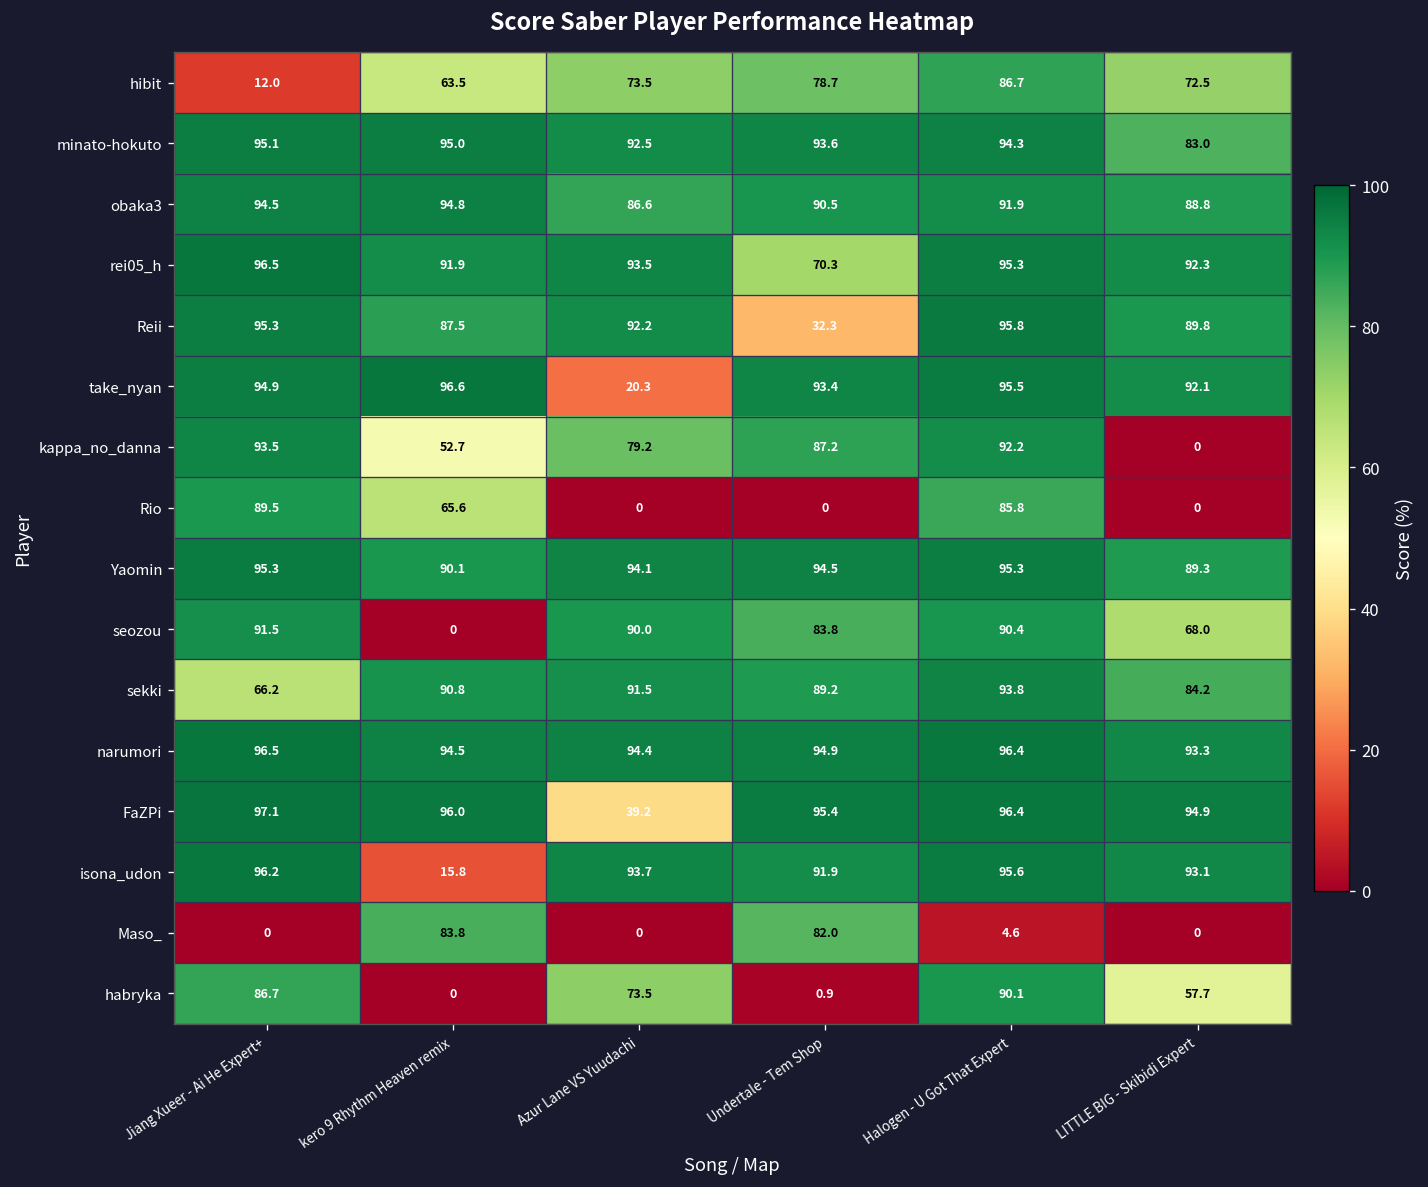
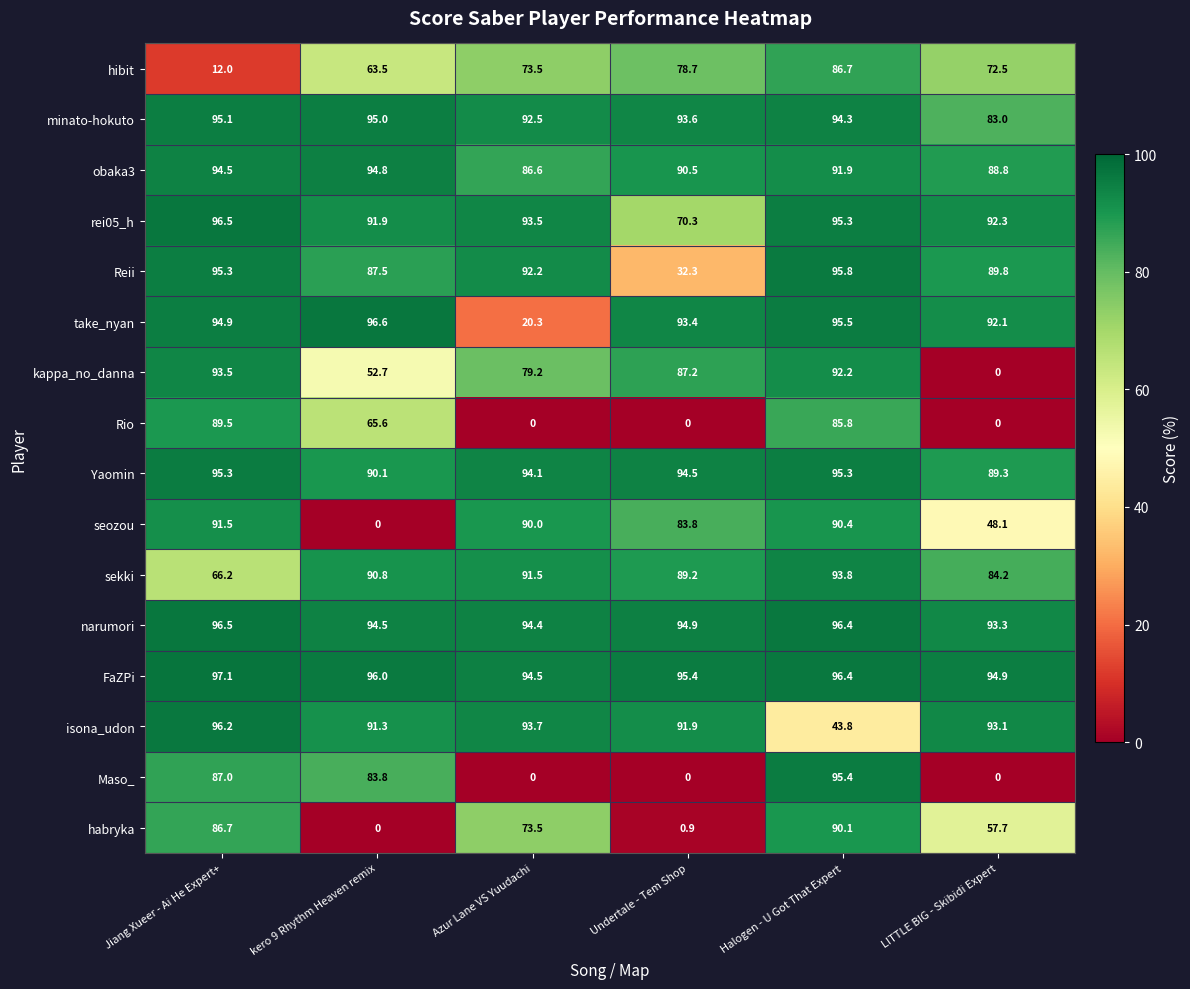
  {
    "hibit": {
      "Jiang Xueer - Ai He Expert+": 12.0,
      "kero 9 Rhythm Heaven remix": 63.5,
      "Azur Lane VS Yuudachi": 73.5,
      "Undertale - Tem Shop": 78.7,
      "Halogen - U Got That Expert": 86.7,
      "LITTLE BIG - Skibidi Expert": 72.5
    },
    "minato-hokuto": {
      "Jiang Xueer - Ai He Expert+": 95.1,
      "kero 9 Rhythm Heaven remix": 95.0,
      "Azur Lane VS Yuudachi": 92.5,
      "Undertale - Tem Shop": 93.6,
      "Halogen - U Got That Expert": 94.3,
      "LITTLE BIG - Skibidi Expert": 83.0
    },
    "obaka3": {
      "Jiang Xueer - Ai He Expert+": 94.5,
      "kero 9 Rhythm Heaven remix": 94.8,
      "Azur Lane VS Yuudachi": 86.6,
      "Undertale - Tem Shop": 90.5,
      "Halogen - U Got That Expert": 91.9,
      "LITTLE BIG - Skibidi Expert": 88.8
    },
    "rei05_h": {
      "Jiang Xueer - Ai He Expert+": 96.5,
      "kero 9 Rhythm Heaven remix": 91.9,
      "Azur Lane VS Yuudachi": 93.5,
      "Undertale - Tem Shop": 70.3,
      "Halogen - U Got That Expert": 95.3,
      "LITTLE BIG - Skibidi Expert": 92.3
    },
    "Reii": {
      "Jiang Xueer - Ai He Expert+": 95.3,
      "kero 9 Rhythm Heaven remix": 87.5,
      "Azur Lane VS Yuudachi": 92.2,
      "Undertale - Tem Shop": 32.3,
      "Halogen - U Got That Expert": 95.8,
      "LITTLE BIG - Skibidi Expert": 89.8
    },
    "take_nyan": {
      "Jiang Xueer - Ai He Expert+": 94.9,
      "kero 9 Rhythm Heaven remix": 96.6,
      "Azur Lane VS Yuudachi": 20.3,
      "Undertale - Tem Shop": 93.4,
      "Halogen - U Got That Expert": 95.5,
      "LITTLE BIG - Skibidi Expert": 92.1
    },
    "kappa_no_danna": {
      "Jiang Xueer - Ai He Expert+": 93.5,
      "kero 9 Rhythm Heaven remix": 52.7,
      "Azur Lane VS Yuudachi": 79.2,
      "Undertale - Tem Shop": 87.2,
      "Halogen - U Got That Expert": 92.2,
      "LITTLE BIG - Skibidi Expert": 0
    },
    "Rio": {
      "Jiang Xueer - Ai He Expert+": 89.5,
      "kero 9 Rhythm Heaven remix": 65.6,
      "Azur Lane VS Yuudachi": 0,
      "Undertale - Tem Shop": 0,
      "Halogen - U Got That Expert": 85.8,
      "LITTLE BIG - Skibidi Expert": 0
    },
    "Yaomin": {
      "Jiang Xueer - Ai He Expert+": 95.3,
      "kero 9 Rhythm Heaven remix": 90.1,
      "Azur Lane VS Yuudachi": 94.1,
      "Undertale - Tem Shop": 94.5,
      "Halogen - U Got That Expert": 95.3,
      "LITTLE BIG - Skibidi Expert": 89.3
    },
    "seozou": {
      "Jiang Xueer - Ai He Expert+": 91.5,
      "kero 9 Rhythm Heaven remix": 0,
      "Azur Lane VS Yuudachi": 90.0,
      "Undertale - Tem Shop": 83.8,
      "Halogen - U Got That Expert": 90.4,
-     "LITTLE BIG - Skibidi Expert": 68.0
+     "LITTLE BIG - Skibidi Expert": 48.1
    },
    "sekki": {
      "Jiang Xueer - Ai He Expert+": 66.2,
      "kero 9 Rhythm Heaven remix": 90.8,
      "Azur Lane VS Yuudachi": 91.5,
      "Undertale - Tem Shop": 89.2,
      "Halogen - U Got That Expert": 93.8,
      "LITTLE BIG - Skibidi Expert": 84.2
    },
    "narumori": {
      "Jiang Xueer - Ai He Expert+": 96.5,
      "kero 9 Rhythm Heaven remix": 94.5,
      "Azur Lane VS Yuudachi": 94.4,
      "Undertale - Tem Shop": 94.9,
      "Halogen - U Got That Expert": 96.4,
      "LITTLE BIG - Skibidi Expert": 93.3
    },
    "FaZPi": {
      "Jiang Xueer - Ai He Expert+": 97.1,
      "kero 9 Rhythm Heaven remix": 96.0,
-     "Azur Lane VS Yuudachi": 39.2,
+     "Azur Lane VS Yuudachi": 94.5,
      "Undertale - Tem Shop": 95.4,
      "Halogen - U Got That Expert": 96.4,
      "LITTLE BIG - Skibidi Expert": 94.9
    },
    "isona_udon": {
      "Jiang Xueer - Ai He Expert+": 96.2,
-     "kero 9 Rhythm Heaven remix": 15.8,
+     "kero 9 Rhythm Heaven remix": 91.3,
      "Azur Lane VS Yuudachi": 93.7,
      "Undertale - Tem Shop": 91.9,
-     "Halogen - U Got That Expert": 95.6,
+     "Halogen - U Got That Expert": 43.8,
      "LITTLE BIG - Skibidi Expert": 93.1
    },
    "Maso_": {
-     "Jiang Xueer - Ai He Expert+": 0,
+     "Jiang Xueer - Ai He Expert+": 87.0,
      "kero 9 Rhythm Heaven remix": 83.8,
      "Azur Lane VS Yuudachi": 0,
-     "Undertale - Tem Shop": 82.0,
-     "Halogen - U Got That Expert": 4.6,
+     "Undertale - Tem Shop": 0,
+     "Halogen - U Got That Expert": 95.4,
      "LITTLE BIG - Skibidi Expert": 0
    },
    "habryka": {
      "Jiang Xueer - Ai He Expert+": 86.7,
      "kero 9 Rhythm Heaven remix": 0,
      "Azur Lane VS Yuudachi": 73.5,
      "Undertale - Tem Shop": 0.9,
      "Halogen - U Got That Expert": 90.1,
      "LITTLE BIG - Skibidi Expert": 57.7
    }
  }
